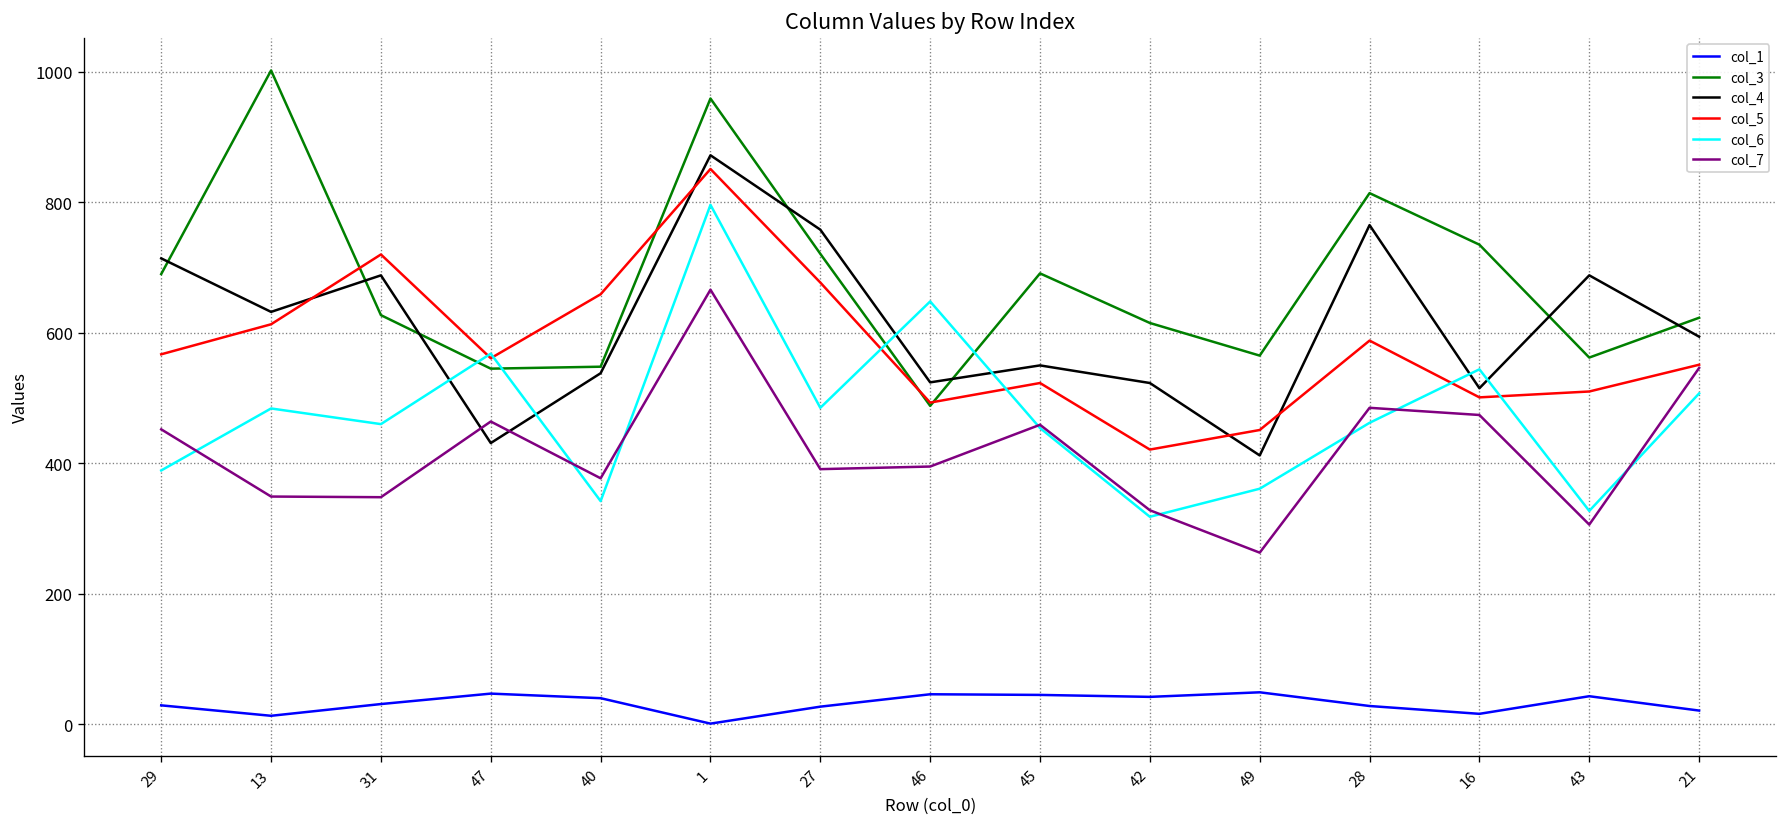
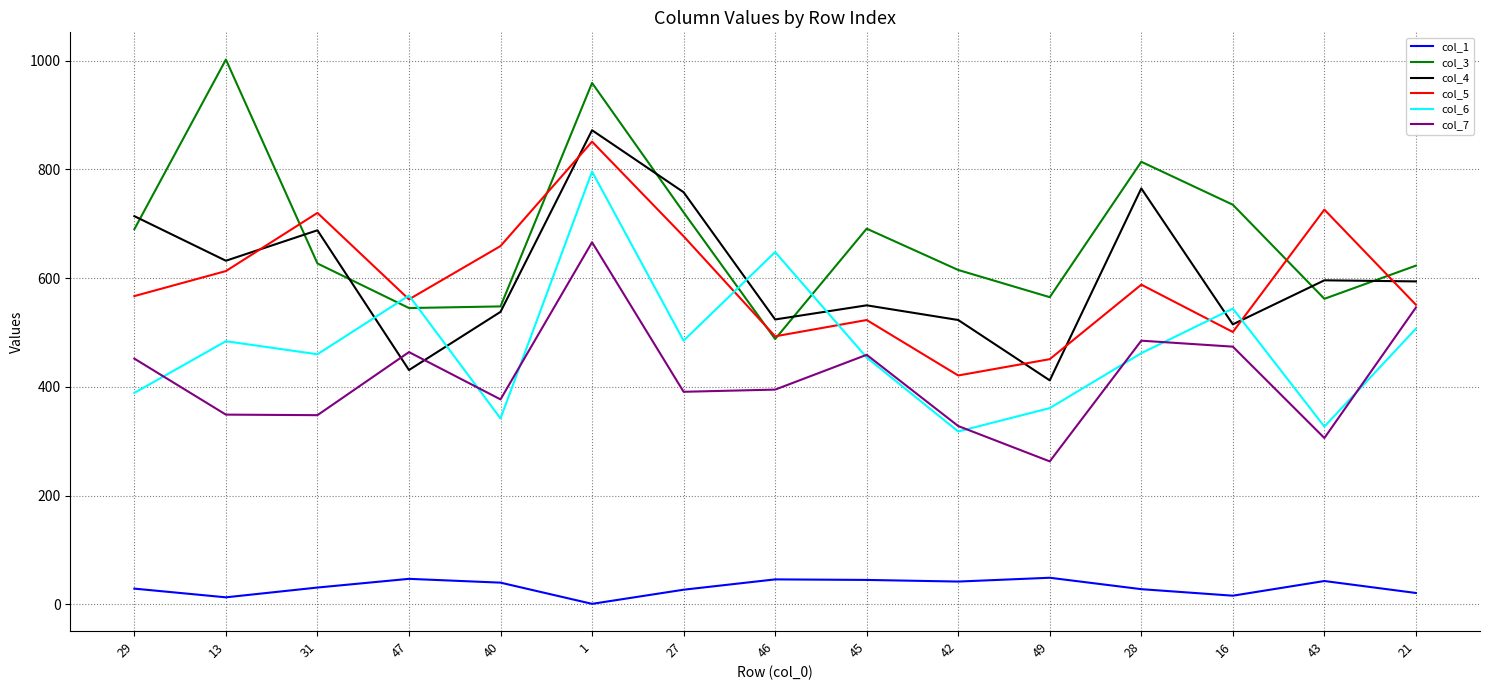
  {
    "col_1": {
      "29": 30,
      "13": 10,
      "31": 30,
      "47": 50,
      "40": 40,
      "1": 0,
      "27": 30,
      "46": 50,
      "45": 50,
      "42": 40,
      "49": 50,
      "28": 30,
      "16": 20,
      "43": 40,
      "21": 20
    },
    "col_3": {
      "29": 690,
      "13": 1000,
      "31": 630,
      "47": 550,
      "40": 550,
      "1": 960,
      "27": 720,
      "46": 490,
      "45": 690,
      "42": 620,
      "49": 570,
      "28": 810,
      "16": 740,
      "43": 560,
      "21": 620
    },
    "col_4": {
      "29": 710,
      "13": 630,
      "31": 690,
      "47": 430,
      "40": 540,
      "1": 870,
      "27": 760,
      "46": 520,
      "45": 550,
      "42": 520,
      "49": 410,
      "28": 770,
      "16": 520,
-     "43": 690,
+     "43": 600,
      "21": 590
    },
    "col_5": {
      "29": 570,
      "13": 610,
      "31": 720,
      "47": 560,
      "40": 660,
      "1": 850,
      "27": 680,
      "46": 490,
      "45": 520,
      "42": 420,
      "49": 450,
      "28": 590,
      "16": 500,
-     "43": 510,
+     "43": 730,
      "21": 550
    },
    "col_6": {
      "29": 390,
      "13": 480,
      "31": 460,
      "47": 570,
      "40": 340,
      "1": 800,
      "27": 490,
      "46": 650,
      "45": 450,
      "42": 320,
      "49": 360,
      "28": 460,
      "16": 540,
      "43": 330,
      "21": 510
    },
    "col_7": {
      "29": 450,
      "13": 350,
      "31": 350,
      "47": 460,
      "40": 380,
      "1": 670,
      "27": 390,
      "46": 400,
      "45": 460,
      "42": 330,
      "49": 260,
      "28": 490,
      "16": 470,
      "43": 310,
      "21": 550
    }
  }
